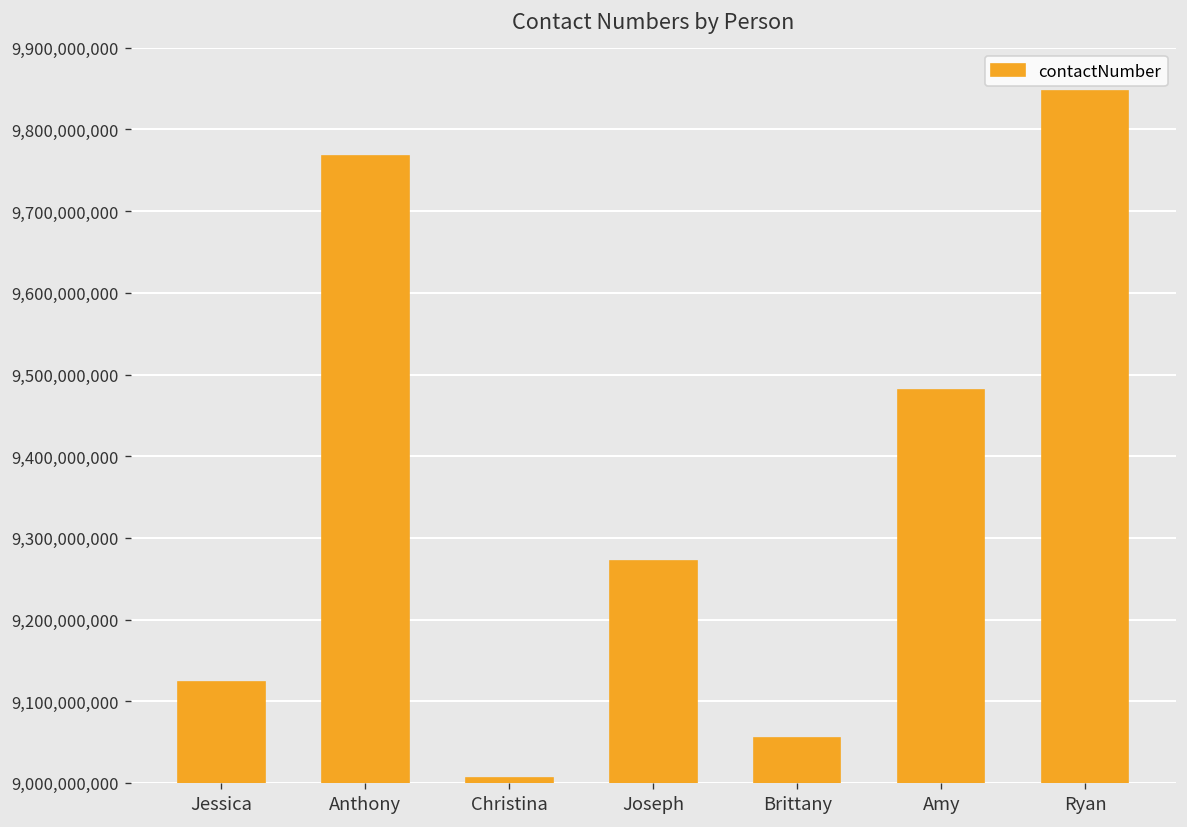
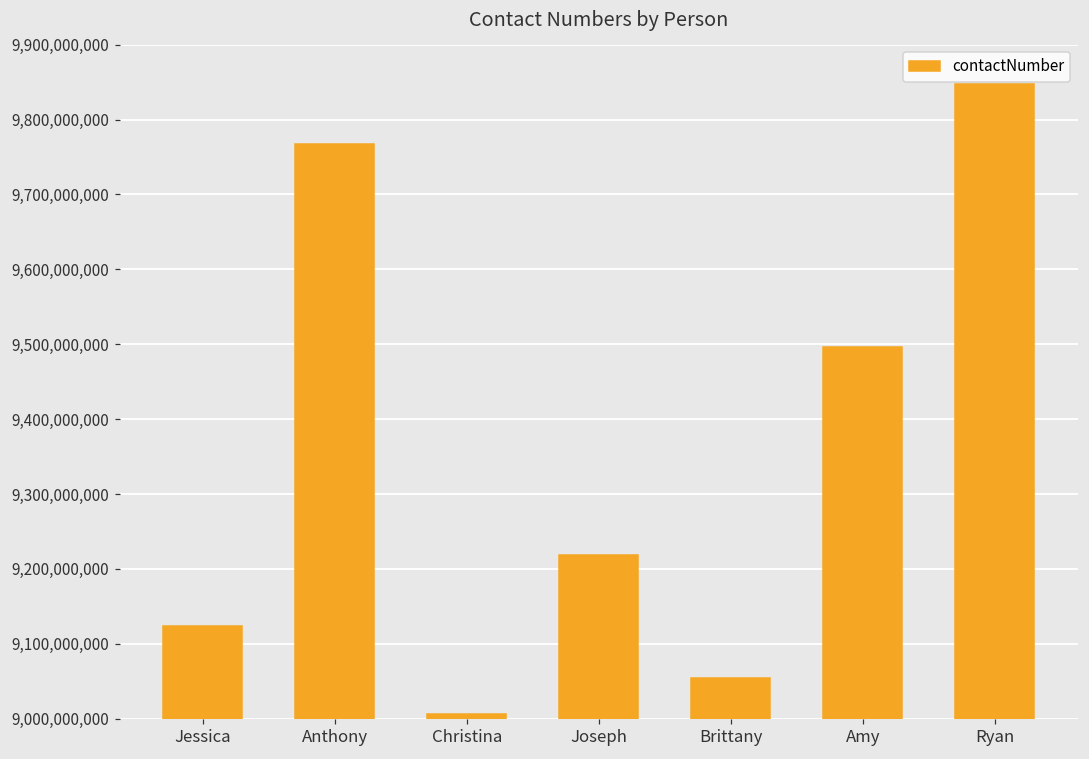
  {
    "Jessica": "9,120,000,000",
    "Anthony": "9,770,000,000",
    "Christina": "9,010,000,000",
-   "Joseph": "9,270,000,000",
+   "Joseph": "9,220,000,000",
    "Brittany": "9,050,000,000",
-   "Amy": "9,480,000,000",
+   "Amy": "9,500,000,000",
    "Ryan": "9,850,000,000"
  }
